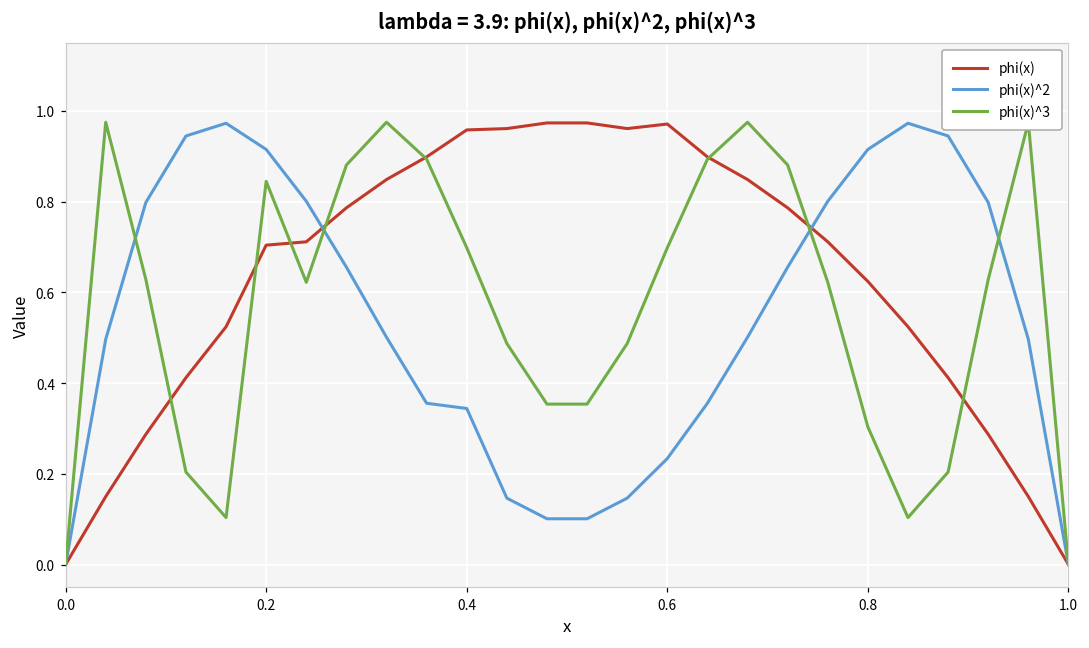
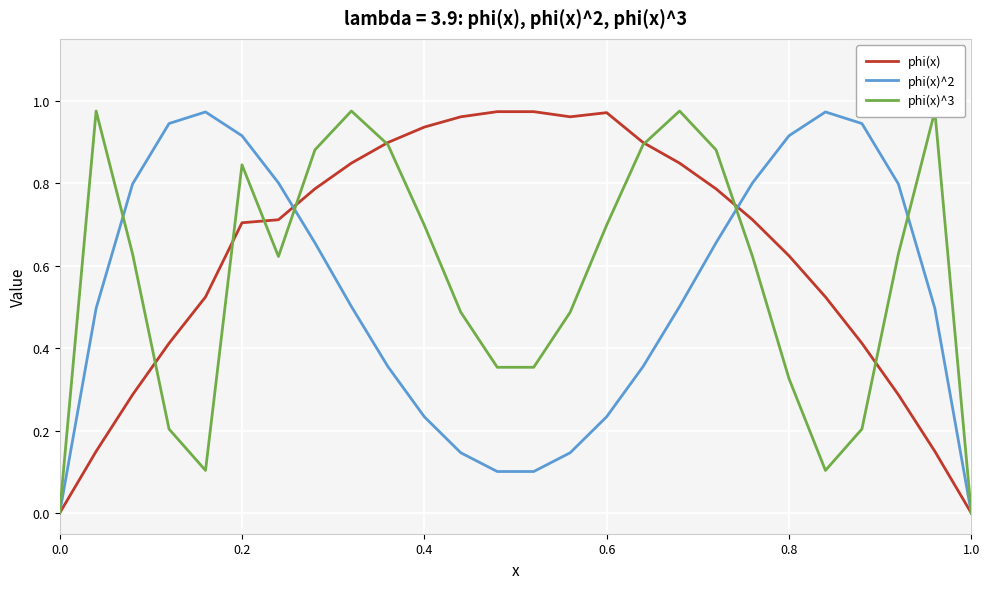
  {
    "phi(x)": {
      "0.2": 0.70,
-     "0.4": 0.96,
+     "0.4": 0.94,
      "0.6": 0.97,
      "0.8": 0.62
    },
    "phi(x)^2": {
      "0.2": 0.92,
-     "0.4": 0.34,
+     "0.4": 0.23,
      "0.6": 0.23,
      "0.8": 0.92
    },
    "phi(x)^3": {
      "0.2": 0.84,
      "0.4": 0.70,
      "0.6": 0.70,
-     "0.8": 0.30
+     "0.8": 0.33
    }
  }
